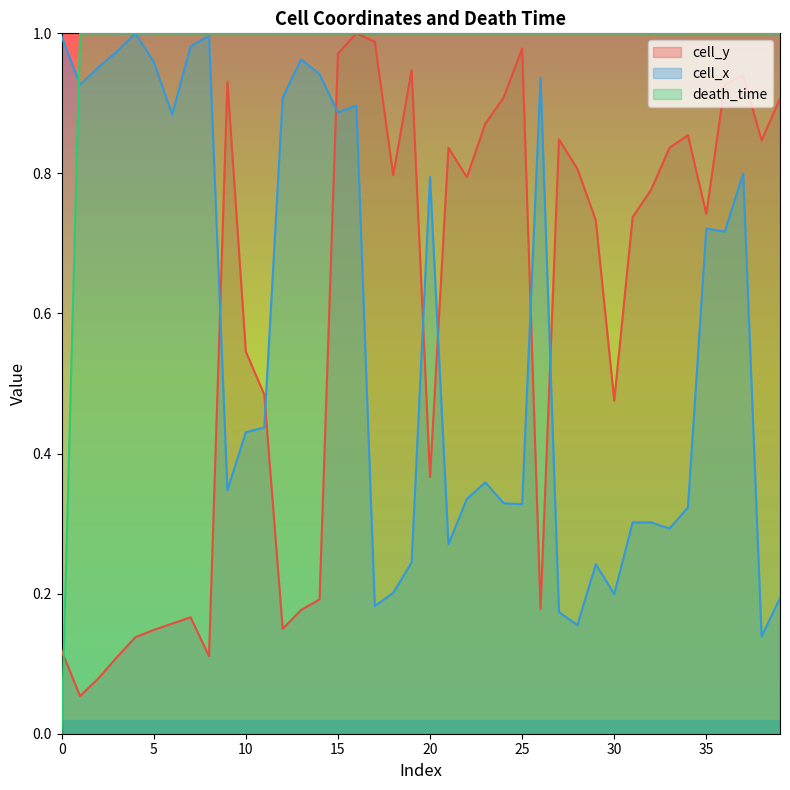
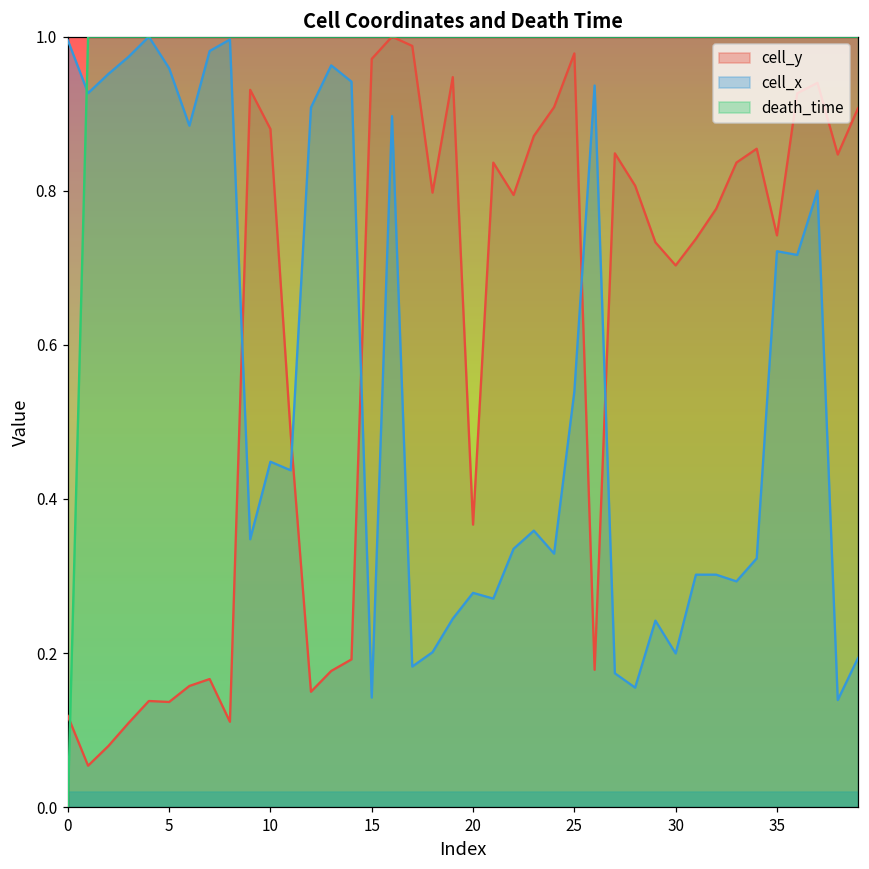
  {
    "cell_y": {
      "0": 0.12,
-     "5": 0.15,
-     "10": 0.55,
+     "5": 0.14,
+     "10": 0.88,
      "15": 0.97,
      "20": 0.37,
      "25": 0.98,
-     "30": 0.48,
+     "30": 0.70,
      "35": 0.74
    },
    "cell_x": {
      "0": 1.00,
      "5": 0.96,
-     "10": 0.43,
-     "15": 0.89,
-     "20": 0.80,
-     "25": 0.33,
+     "10": 0.45,
+     "15": 0.14,
+     "20": 0.28,
+     "25": 0.54,
      "30": 0.20,
      "35": 0.72
    },
    "death_time": {
      "5": 1.00,
      "10": 1.00,
      "15": 1.00,
      "20": 1.00,
      "25": 1.00,
      "30": 1.00,
      "35": 1.00
    }
  }
